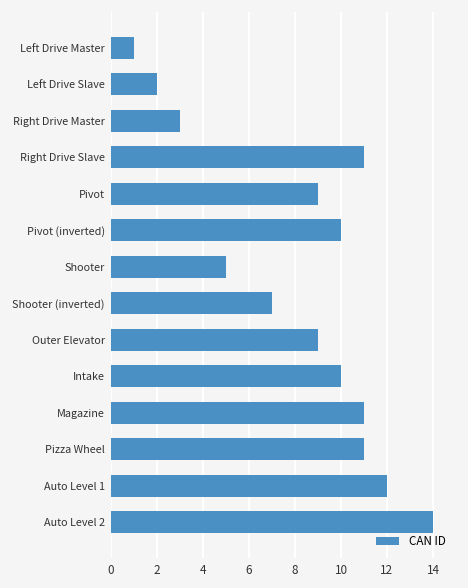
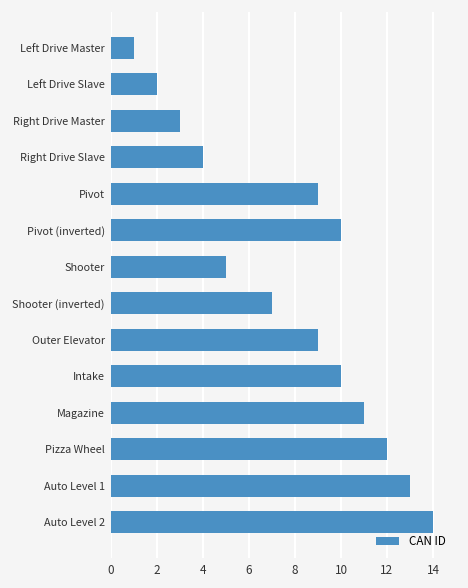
  {
    "Left Drive Master": 1,
    "Left Drive Slave": 2,
    "Right Drive Master": 3,
-   "Right Drive Slave": 11,
+   "Right Drive Slave": 4,
    "Pivot": 9,
    "Pivot (inverted)": 10,
    "Shooter": 5,
    "Shooter (inverted)": 7,
    "Outer Elevator": 9,
    "Intake": 10,
    "Magazine": 11,
-   "Pizza Wheel": 11,
-   "Auto Level 1": 12,
+   "Pizza Wheel": 12,
+   "Auto Level 1": 13,
    "Auto Level 2": 14
  }
